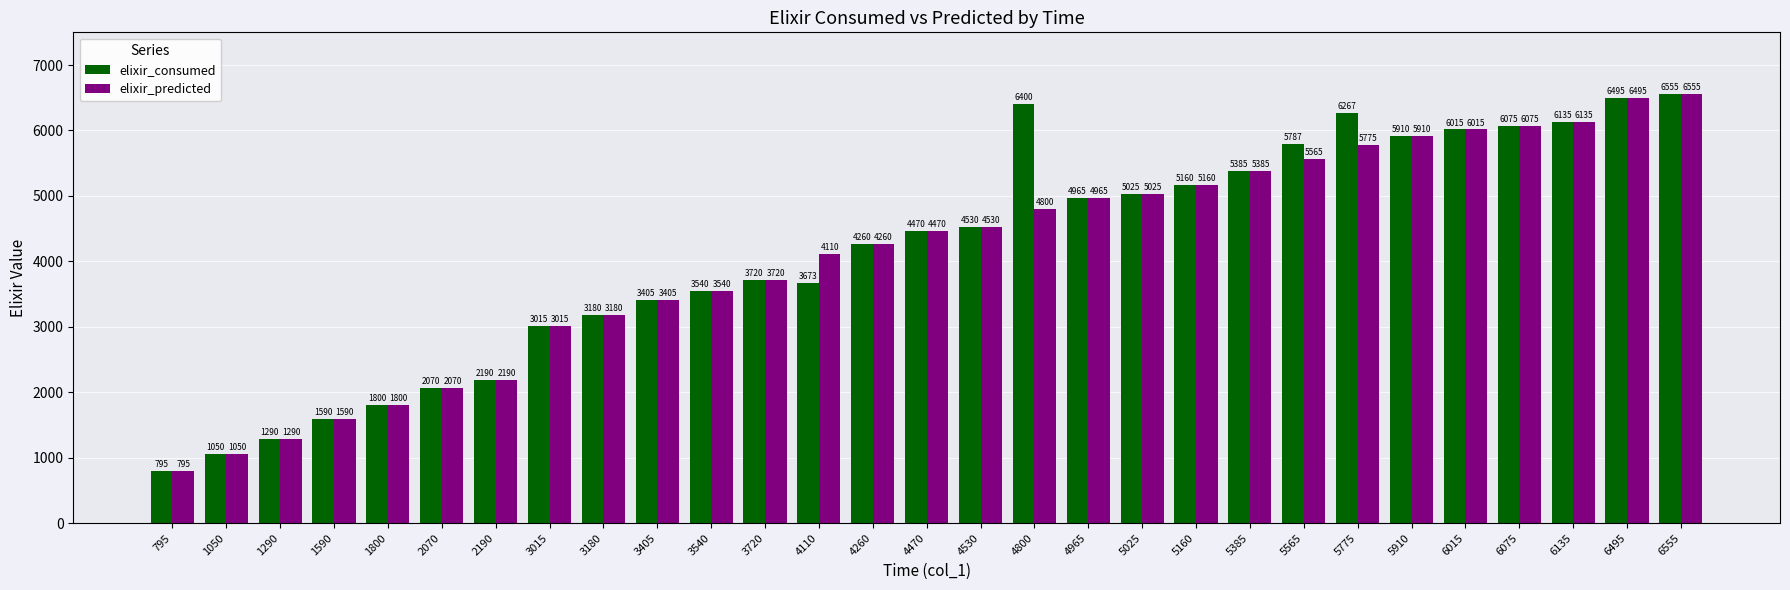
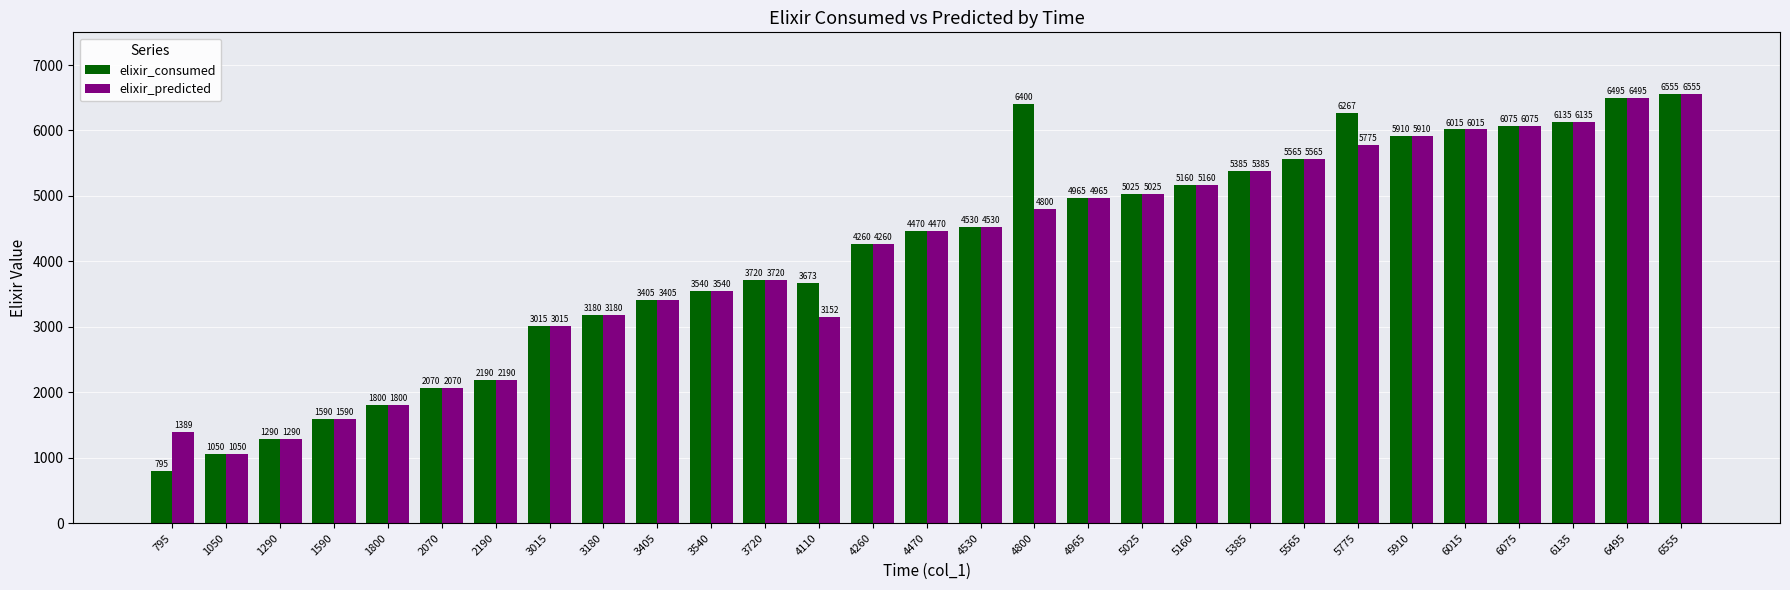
  {
    "elixir_consumed": {
      "795": 795,
      "1050": 1050,
      "1290": 1290,
      "1590": 1590,
      "1800": 1800,
      "2070": 2070,
      "2190": 2190,
      "3015": 3015,
      "3180": 3180,
      "3405": 3405,
      "3540": 3540,
      "3720": 3720,
      "4110": 3673,
      "4260": 4260,
      "4470": 4470,
      "4530": 4530,
      "4800": 6400,
      "4965": 4965,
      "5025": 5025,
      "5160": 5160,
      "5385": 5385,
-     "5565": 5787,
+     "5565": 5565,
      "5775": 6267,
      "5910": 5910,
      "6015": 6015,
      "6075": 6075,
      "6135": 6135,
      "6495": 6495,
      "6555": 6555
    },
    "elixir_predicted": {
-     "795": 795,
+     "795": 1389,
      "1050": 1050,
      "1290": 1290,
      "1590": 1590,
      "1800": 1800,
      "2070": 2070,
      "2190": 2190,
      "3015": 3015,
      "3180": 3180,
      "3405": 3405,
      "3540": 3540,
      "3720": 3720,
-     "4110": 4110,
+     "4110": 3152,
      "4260": 4260,
      "4470": 4470,
      "4530": 4530,
      "4800": 4800,
      "4965": 4965,
      "5025": 5025,
      "5160": 5160,
      "5385": 5385,
      "5565": 5565,
      "5775": 5775,
      "5910": 5910,
      "6015": 6015,
      "6075": 6075,
      "6135": 6135,
      "6495": 6495,
      "6555": 6555
    }
  }
